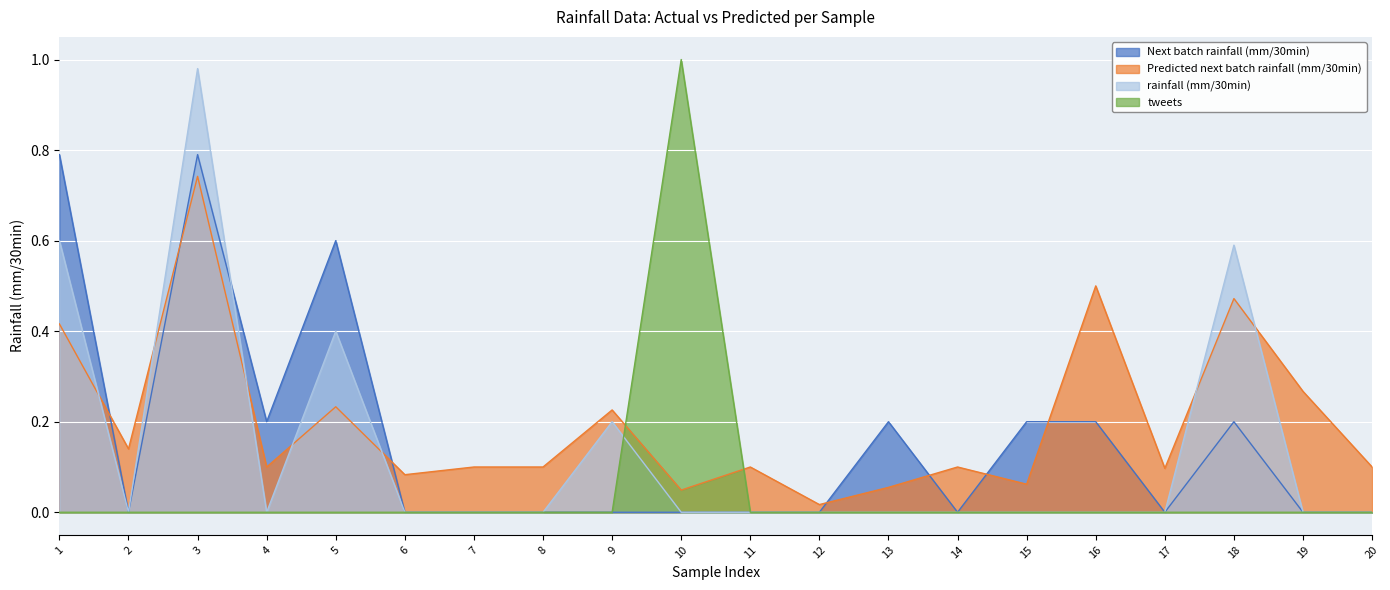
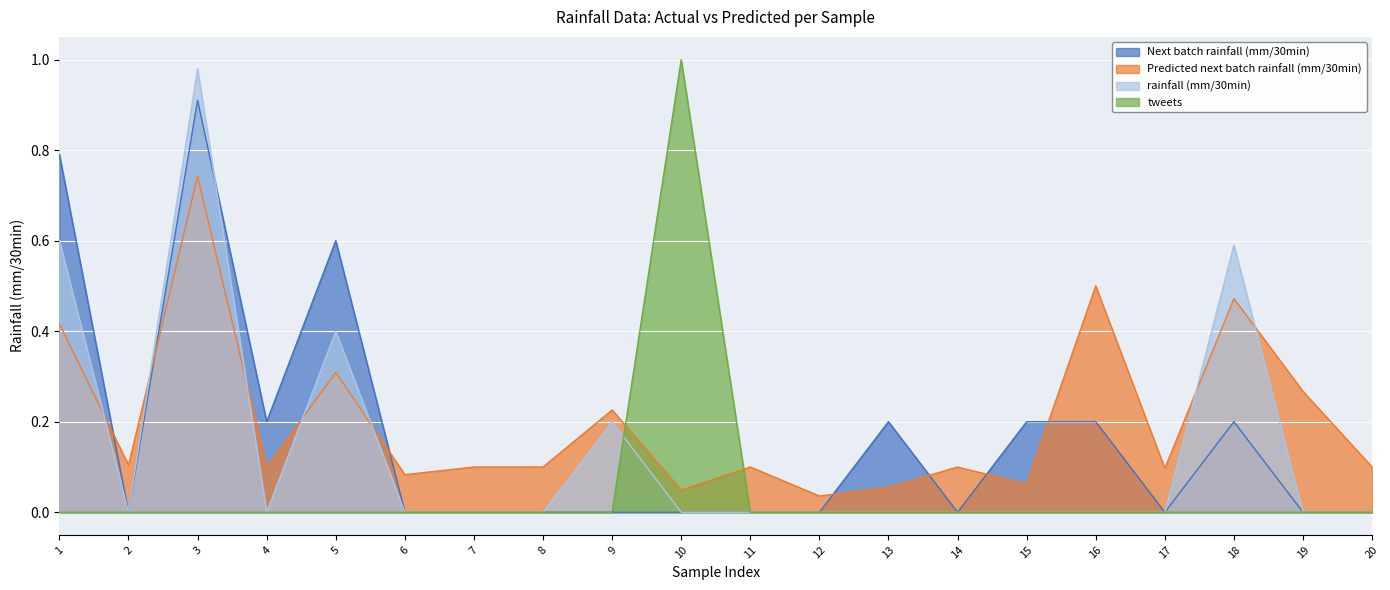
  {
    "Next batch rainfall (mm/30min)": {
      "1": 0.79,
-     "3": 0.79,
+     "3": 0.91,
      "4": 0.20,
      "5": 0.60,
      "13": 0.20,
      "15": 0.20,
      "16": 0.20,
      "18": 0.20
    },
    "Predicted next batch rainfall (mm/30min)": {
      "1": 0.42,
-     "2": 0.14,
+     "2": 0.10,
      "3": 0.74,
      "4": 0.10,
-     "5": 0.23,
+     "5": 0.31,
      "6": 0.08,
      "7": 0.10,
      "8": 0.10,
      "9": 0.23,
      "10": 0.05,
      "11": 0.10,
-     "12": 0.02,
+     "12": 0.04,
      "13": 0.06,
      "14": 0.10,
      "15": 0.06,
      "16": 0.50,
      "17": 0.10,
      "18": 0.47,
      "19": 0.27,
      "20": 0.10
    },
    "rainfall (mm/30min)": {
      "1": 0.60,
      "3": 0.98,
      "5": 0.40,
      "9": 0.20,
      "18": 0.59
    },
    "tweets": {
      "1": 0.00,
      "3": 0.00,
      "5": 0.00,
      "10": 1.00,
      "18": 0.00
    }
  }
